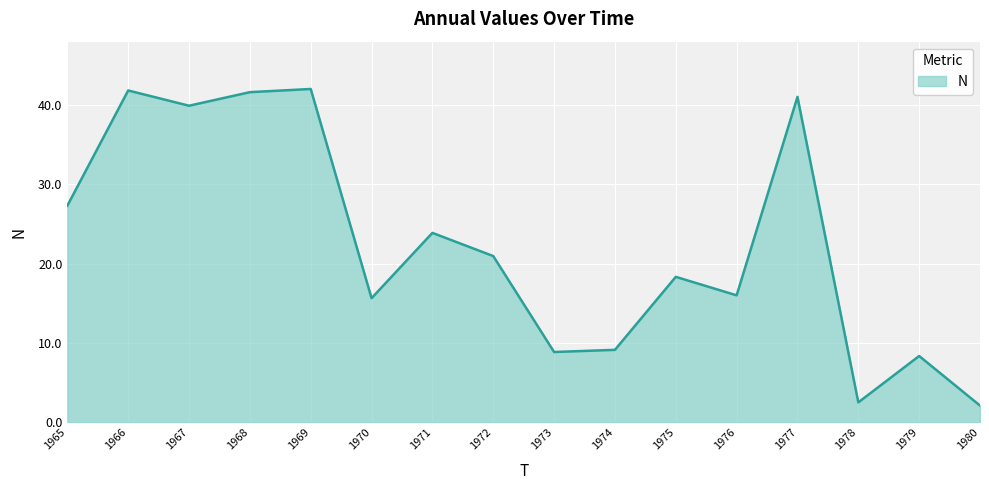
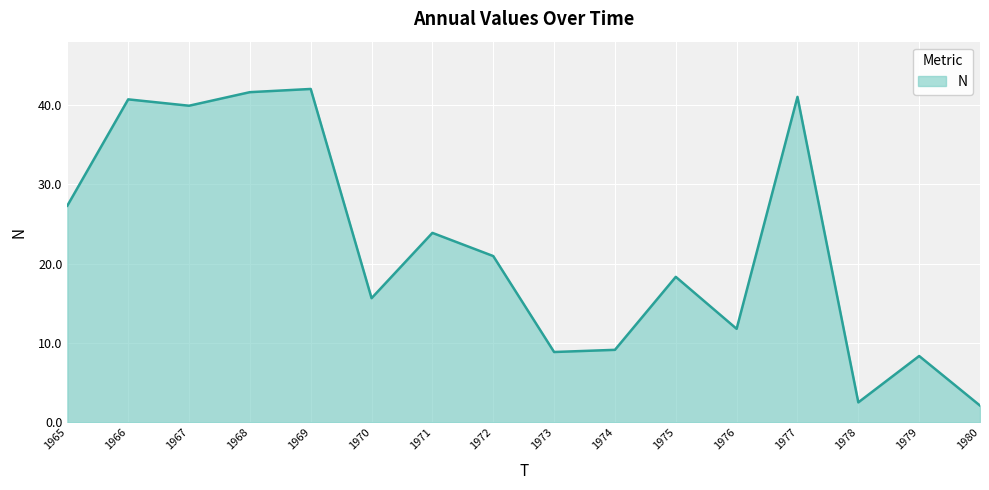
  {
    "1965": 27,
-   "1966": 42,
+   "1966": 41,
    "1967": 40,
    "1968": 42,
    "1969": 42,
    "1970": 16,
    "1971": 24,
    "1972": 21,
    "1973": 9,
    "1974": 9,
    "1975": 18,
-   "1976": 16,
+   "1976": 12,
    "1977": 41,
    "1978": 3,
    "1979": 8,
    "1980": 2
  }
